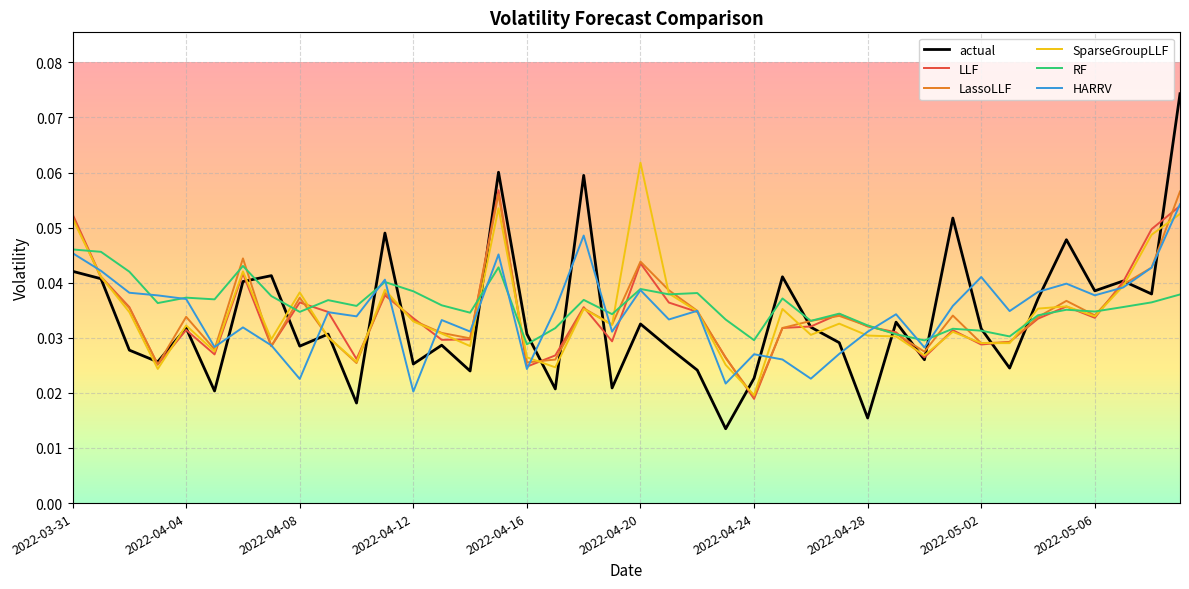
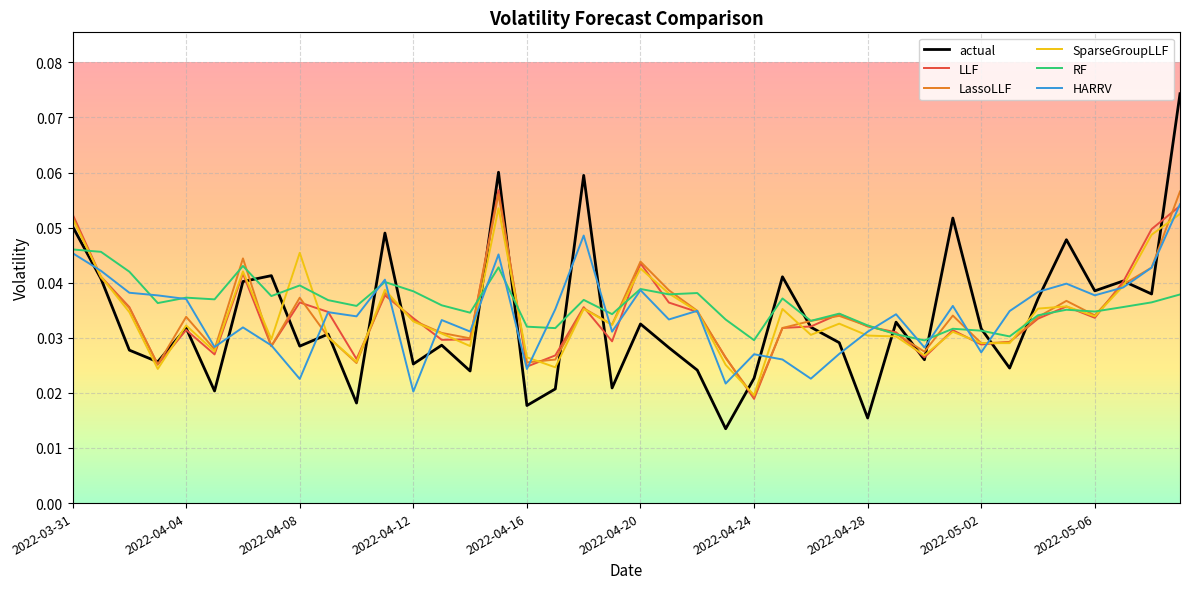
  {
    "actual": {
-     "2022-03-31": 0.042,
+     "2022-03-31": 0.050,
      "2022-04-08": 0.028,
      "2022-04-12": 0.025,
-     "2022-04-16": 0.031,
+     "2022-04-16": 0.018,
      "2022-04-20": 0.033,
      "2022-04-24": 0.023,
      "2022-04-28": 0.015,
      "2022-05-06": 0.039
    },
    "SparseGroupLLF": {
      "2022-04-04": 0.032,
-     "2022-04-08": 0.038,
+     "2022-04-08": 0.045,
      "2022-04-16": 0.026,
-     "2022-04-20": 0.062,
+     "2022-04-20": 0.043,
      "2022-04-28": 0.030
    },
    "RF": {
      "2022-03-31": 0.046,
-     "2022-04-08": 0.035,
+     "2022-04-08": 0.040,
      "2022-04-12": 0.038,
-     "2022-04-16": 0.029,
+     "2022-04-16": 0.032,
      "2022-04-24": 0.030,
      "2022-05-06": 0.035
    },
    "HARRV": {
      "2022-03-31": 0.045,
      "2022-04-08": 0.023,
      "2022-04-12": 0.020,
      "2022-04-24": 0.027,
      "2022-04-28": 0.031,
-     "2022-05-02": 0.041,
+     "2022-05-02": 0.027,
      "2022-05-06": 0.038
    }
  }
